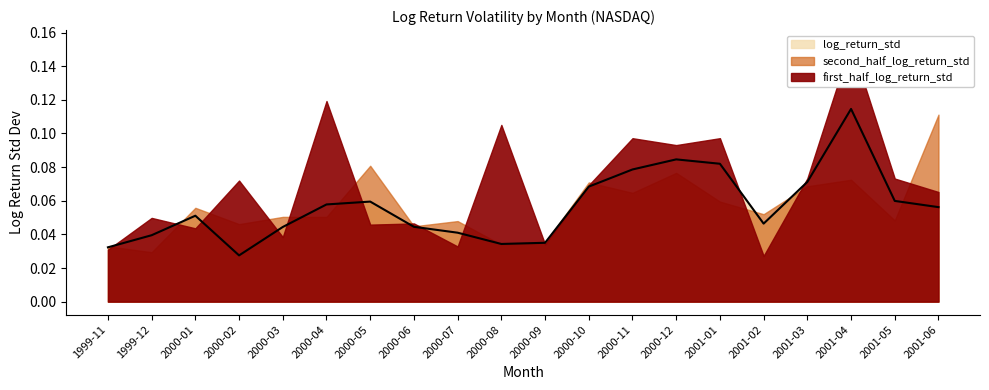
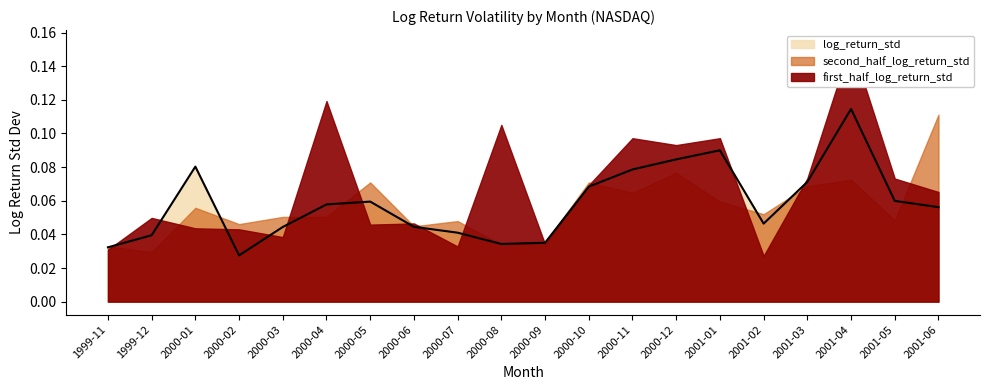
  {
    "log_return_std": {
      "1999-12": 0.040,
-     "2000-01": 0.051,
+     "2000-01": 0.080,
      "2000-02": 0.028,
      "2000-03": 0.044,
      "2000-04": 0.058,
      "2000-05": 0.060,
      "2000-07": 0.041,
      "2000-11": 0.079,
      "2000-12": 0.085,
-     "2001-01": 0.082,
+     "2001-01": 0.090,
      "2001-02": 0.046,
      "2001-03": 0.071,
      "2001-04": 0.115,
      "2001-05": 0.060,
      "2001-06": 0.056
    },
    "second_half_log_return_std": {
      "1999-12": 0.029,
      "2000-01": 0.056,
      "2000-02": 0.046,
      "2000-03": 0.050,
      "2000-04": 0.050,
-     "2000-05": 0.081,
+     "2000-05": 0.071,
      "2000-07": 0.048,
      "2000-10": 0.071,
      "2000-11": 0.065,
      "2000-12": 0.077,
      "2001-01": 0.060,
      "2001-02": 0.052,
      "2001-03": 0.069,
      "2001-04": 0.073,
      "2001-05": 0.048,
      "2001-06": 0.111
    },
    "first_half_log_return_std": {
      "1999-12": 0.050,
      "2000-01": 0.044,
-     "2000-02": 0.072,
+     "2000-02": 0.043,
      "2000-03": 0.038,
      "2000-04": 0.119,
      "2000-05": 0.046,
      "2000-06": 0.047,
      "2000-07": 0.033,
      "2000-08": 0.105,
      "2000-11": 0.097,
      "2000-12": 0.093,
      "2001-01": 0.097,
      "2001-02": 0.027,
      "2001-03": 0.073,
      "2001-05": 0.073,
      "2001-06": 0.065
    }
  }
